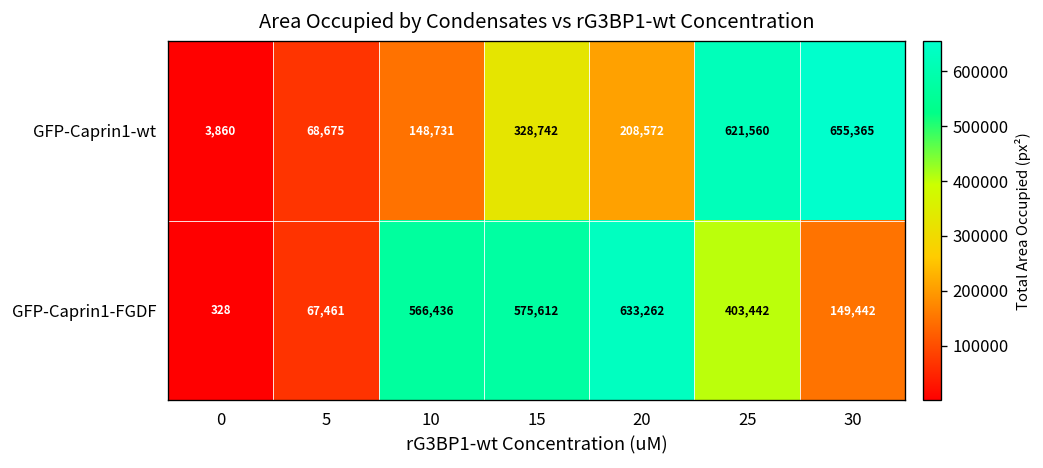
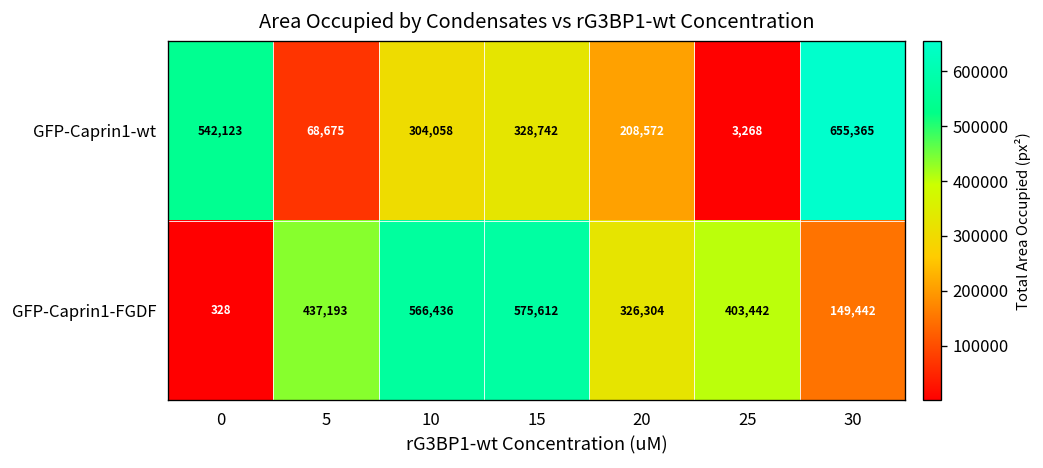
  {
    "GFP-Caprin1-wt": {
-     "0": "3,860",
+     "0": "542,123",
      "5": "68,675",
-     "10": "148,731",
+     "10": "304,058",
      "15": "328,742",
      "20": "208,572",
-     "25": "621,560",
+     "25": "3,268",
      "30": "655,365"
    },
    "GFP-Caprin1-FGDF": {
      "0": "328",
-     "5": "67,461",
+     "5": "437,193",
      "10": "566,436",
      "15": "575,612",
-     "20": "633,262",
+     "20": "326,304",
      "25": "403,442",
      "30": "149,442"
    }
  }
